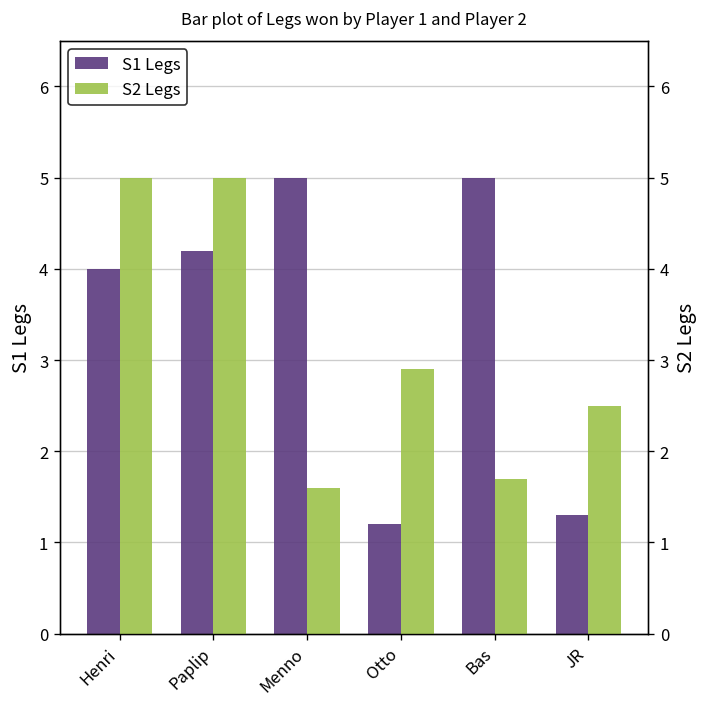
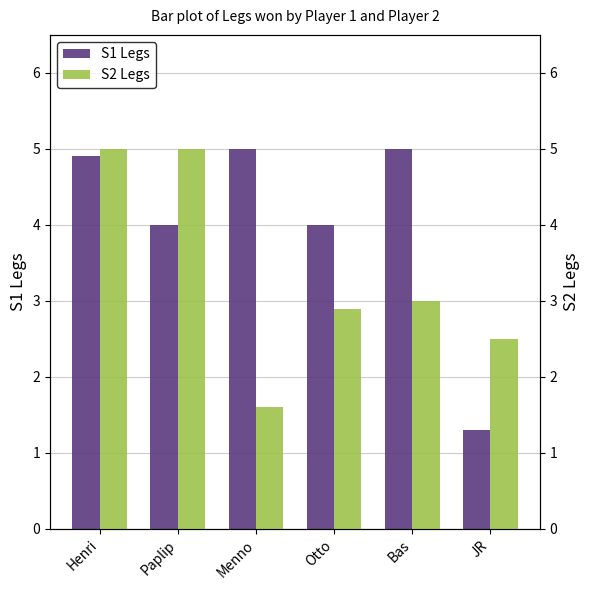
  {
    "S1 Legs": {
-     "Henri": 4.0,
-     "Paplip": 4.2,
+     "Henri": 4.9,
+     "Paplip": 4.0,
      "Menno": 5.0,
-     "Otto": 1.2,
+     "Otto": 4.0,
      "Bas": 5.0,
      "JR": 1.3
    },
    "S2 Legs": {
      "Henri": 5.0,
      "Paplip": 5.0,
      "Menno": 1.6,
      "Otto": 2.9,
-     "Bas": 1.7,
+     "Bas": 3.0,
      "JR": 2.5
    }
  }
